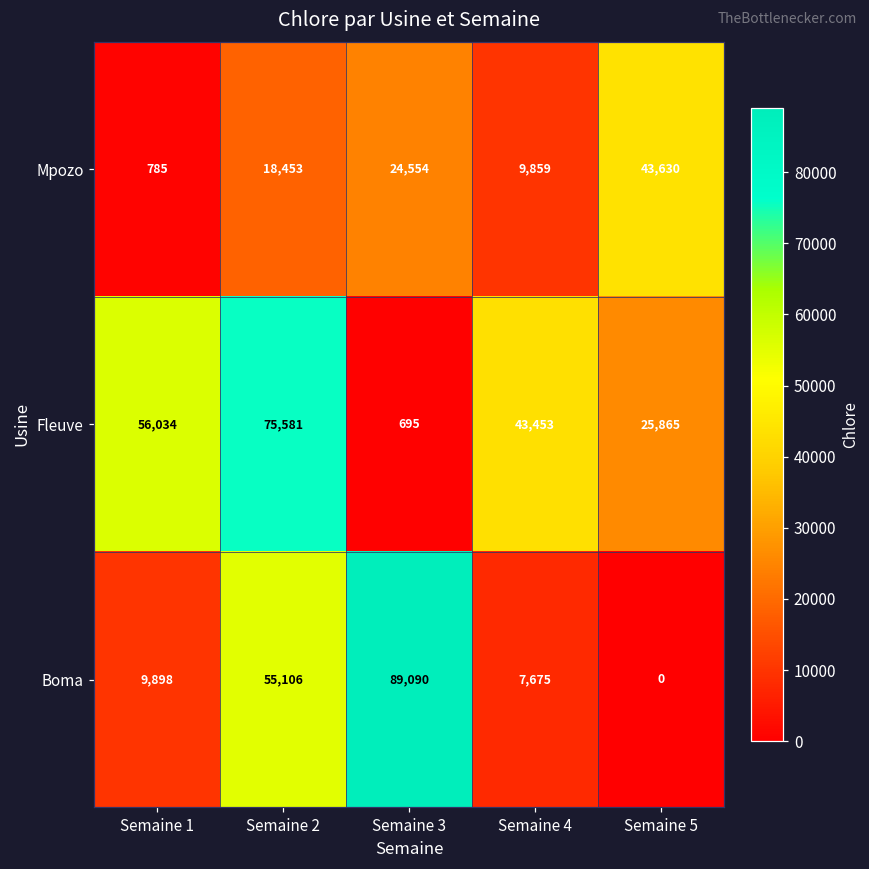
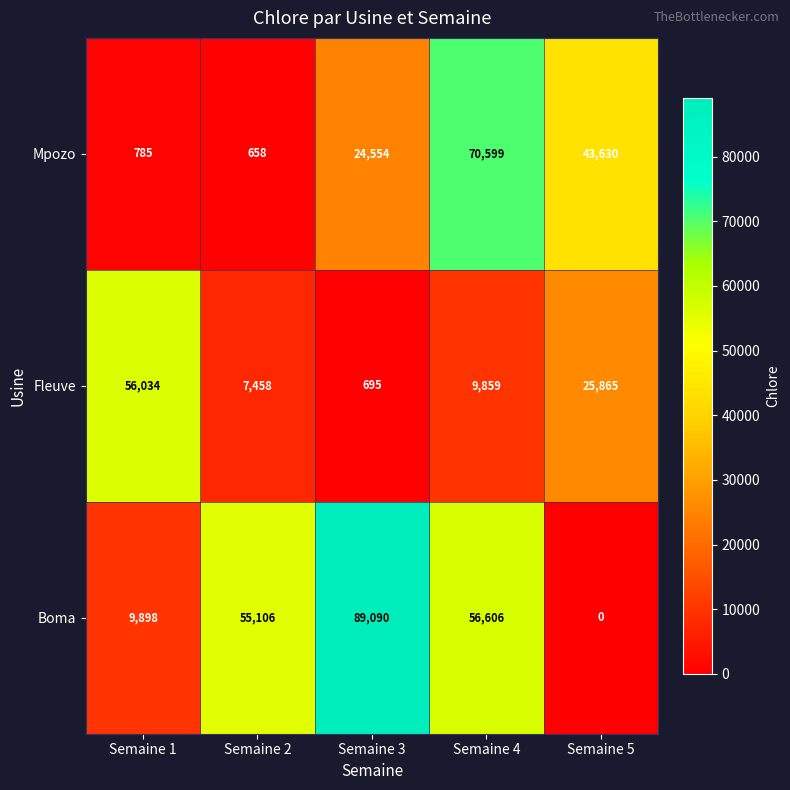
  {
    "Mpozo": {
      "Semaine 1": "785",
-     "Semaine 2": "18,453",
+     "Semaine 2": "658",
      "Semaine 3": "24,554",
-     "Semaine 4": "9,859",
+     "Semaine 4": "70,599",
      "Semaine 5": "43,630"
    },
    "Fleuve": {
      "Semaine 1": "56,034",
-     "Semaine 2": "75,581",
+     "Semaine 2": "7,458",
      "Semaine 3": "695",
-     "Semaine 4": "43,453",
+     "Semaine 4": "9,859",
      "Semaine 5": "25,865"
    },
    "Boma": {
      "Semaine 1": "9,898",
      "Semaine 2": "55,106",
      "Semaine 3": "89,090",
-     "Semaine 4": "7,675",
+     "Semaine 4": "56,606",
      "Semaine 5": "0"
    }
  }
